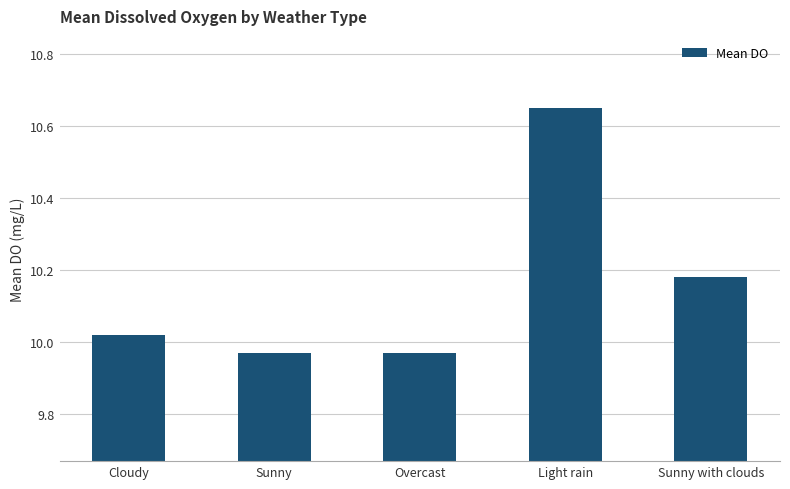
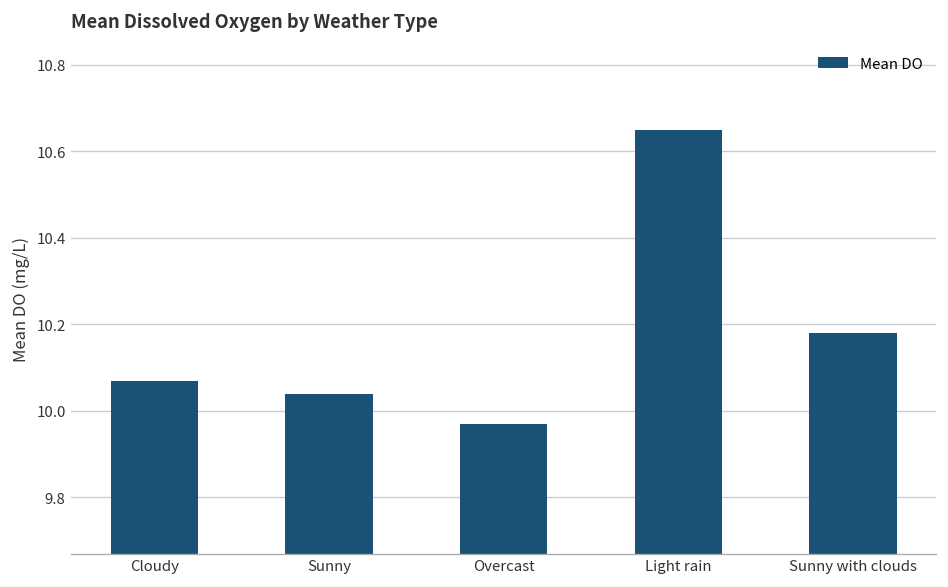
  {
-   "Cloudy": 10.02,
-   "Sunny": 9.97,
+   "Cloudy": 10.07,
+   "Sunny": 10.04,
    "Overcast": 9.97,
    "Light rain": 10.65,
    "Sunny with clouds": 10.18
  }
